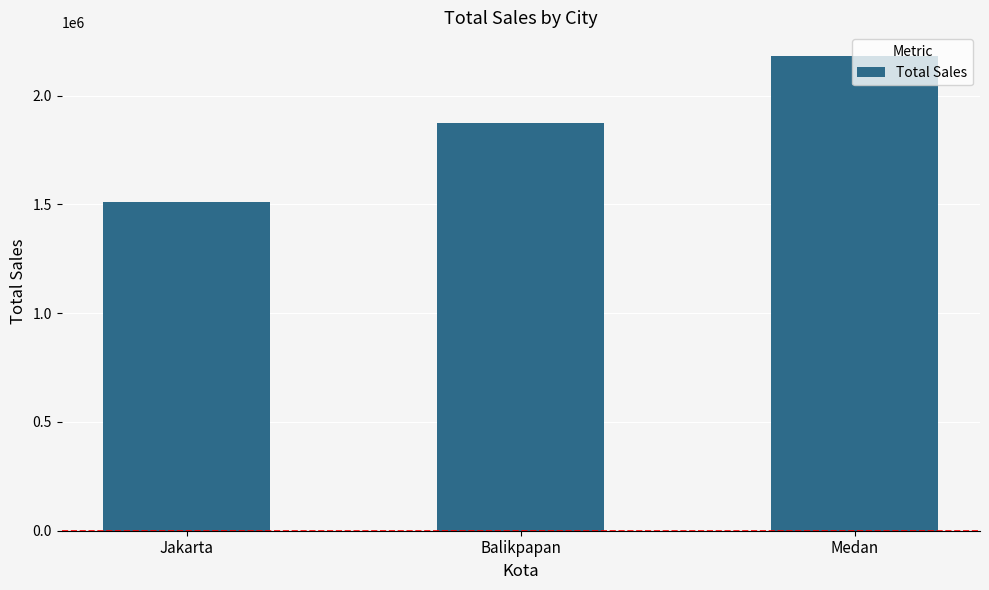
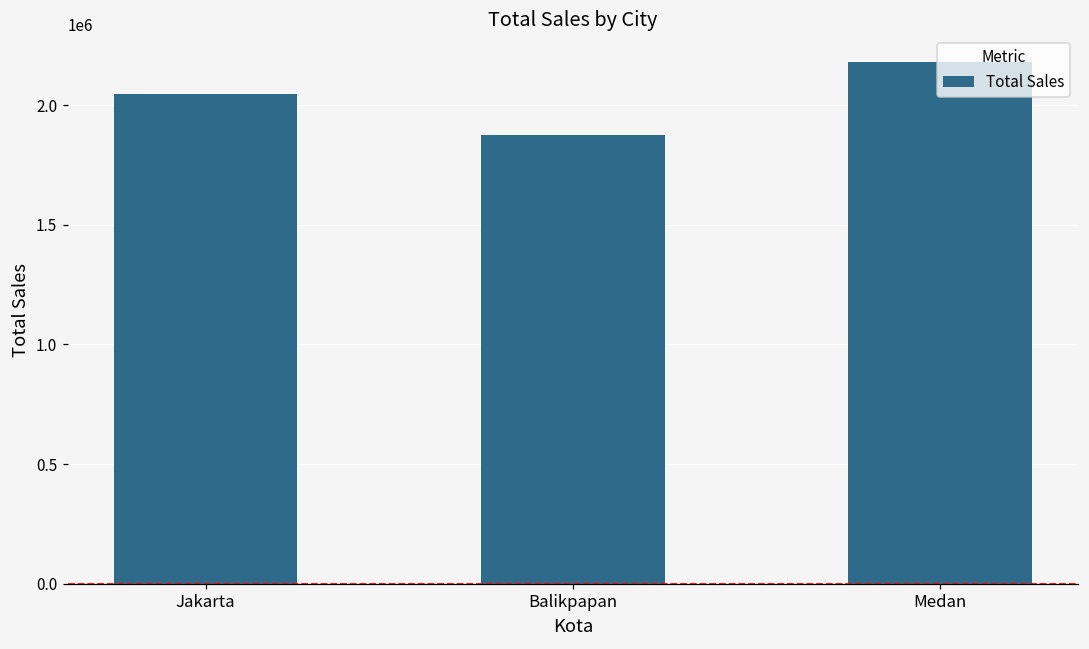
  {
-   "Jakarta": 1510000,
+   "Jakarta": 2040000,
    "Balikpapan": 1870000
  }
